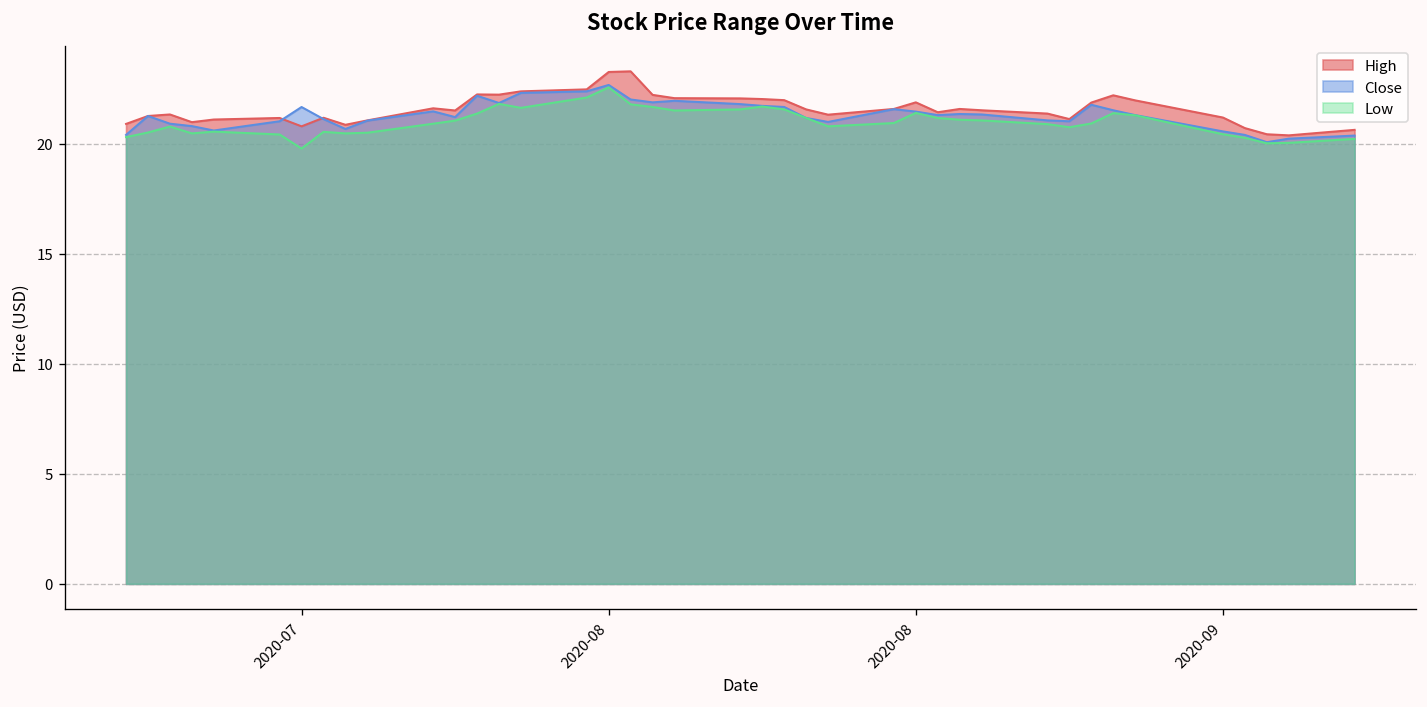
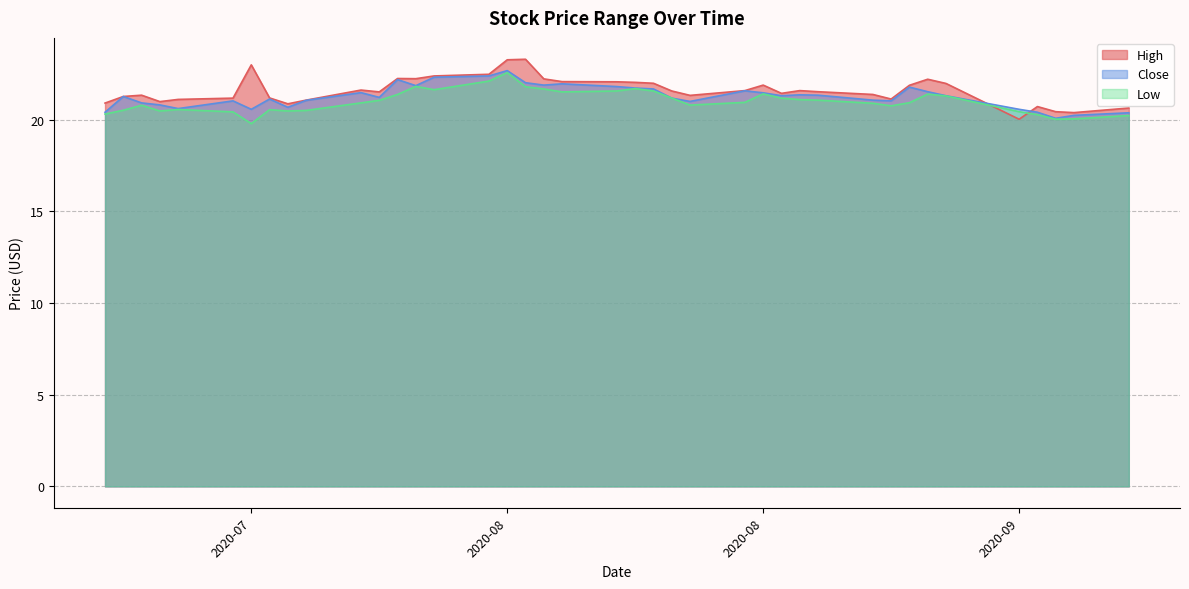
  {
    "High": {
-     "2020-07": 20.8,
-     "2020-09": 21.2
+     "2020-07": 23.0,
+     "2020-09": 20.0
    },
    "Close": {
-     "2020-07": 21.7
+     "2020-07": 20.6
    },
    "Low": {
      "2020-07": 19.8
    }
  }
